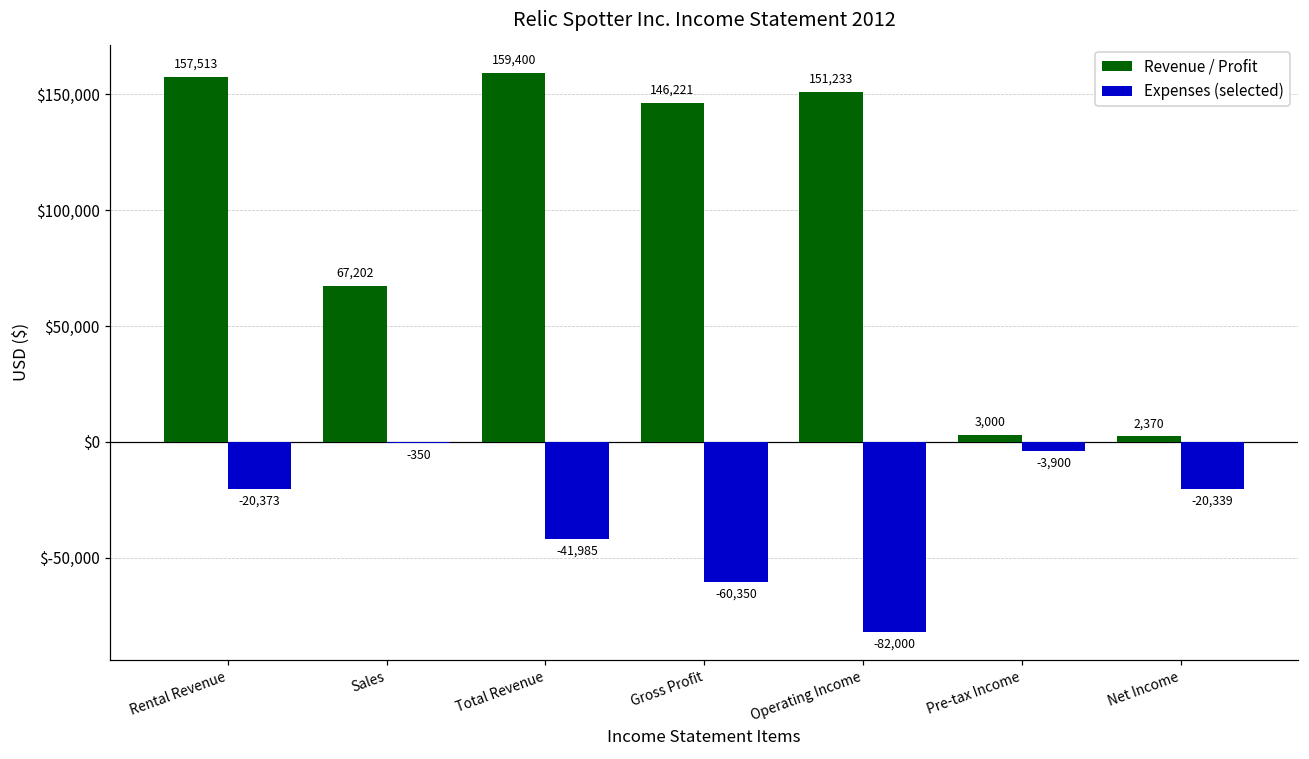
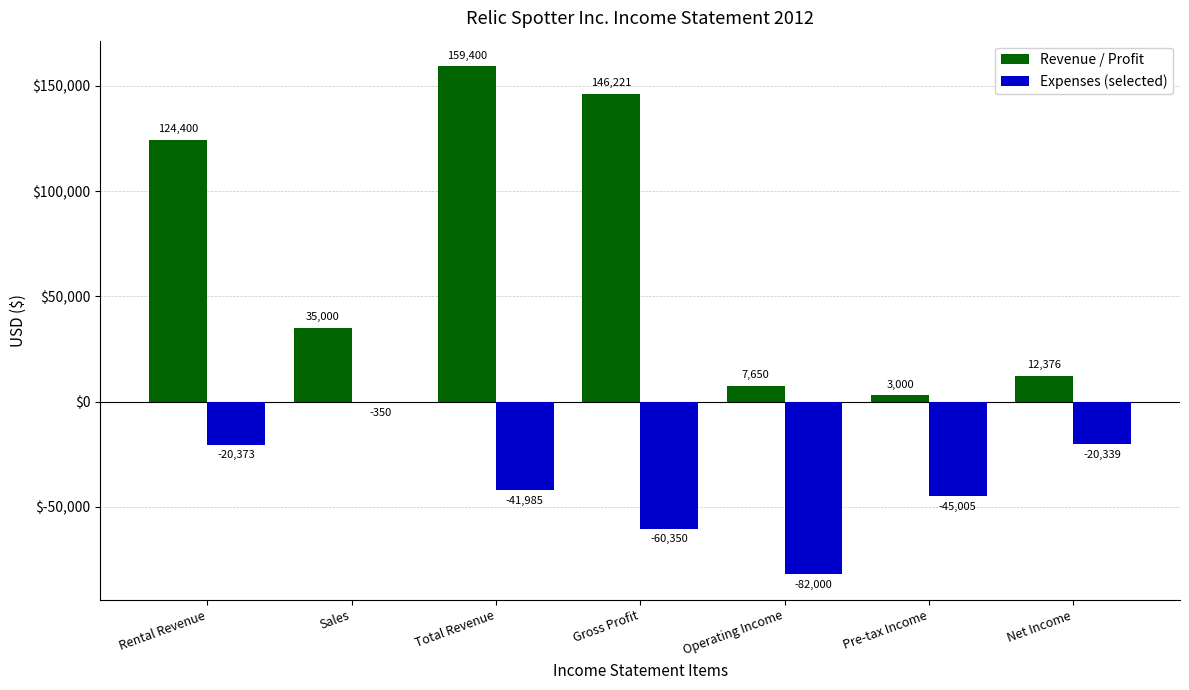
  {
    "Revenue / Profit": {
-     "Rental Revenue": "157,513",
-     "Sales": "67,202",
+     "Rental Revenue": "124,400",
+     "Sales": "35,000",
      "Total Revenue": "159,400",
      "Gross Profit": "146,221",
-     "Operating Income": "151,233",
+     "Operating Income": "7,650",
      "Pre-tax Income": "3,000",
-     "Net Income": "2,370"
+     "Net Income": "12,376"
    },
    "Expenses (selected)": {
      "Rental Revenue": "-20,373",
      "Sales": "-350",
      "Total Revenue": "-41,985",
      "Gross Profit": "-60,350",
      "Operating Income": "-82,000",
-     "Pre-tax Income": "-3,900",
+     "Pre-tax Income": "-45,005",
      "Net Income": "-20,339"
    }
  }
